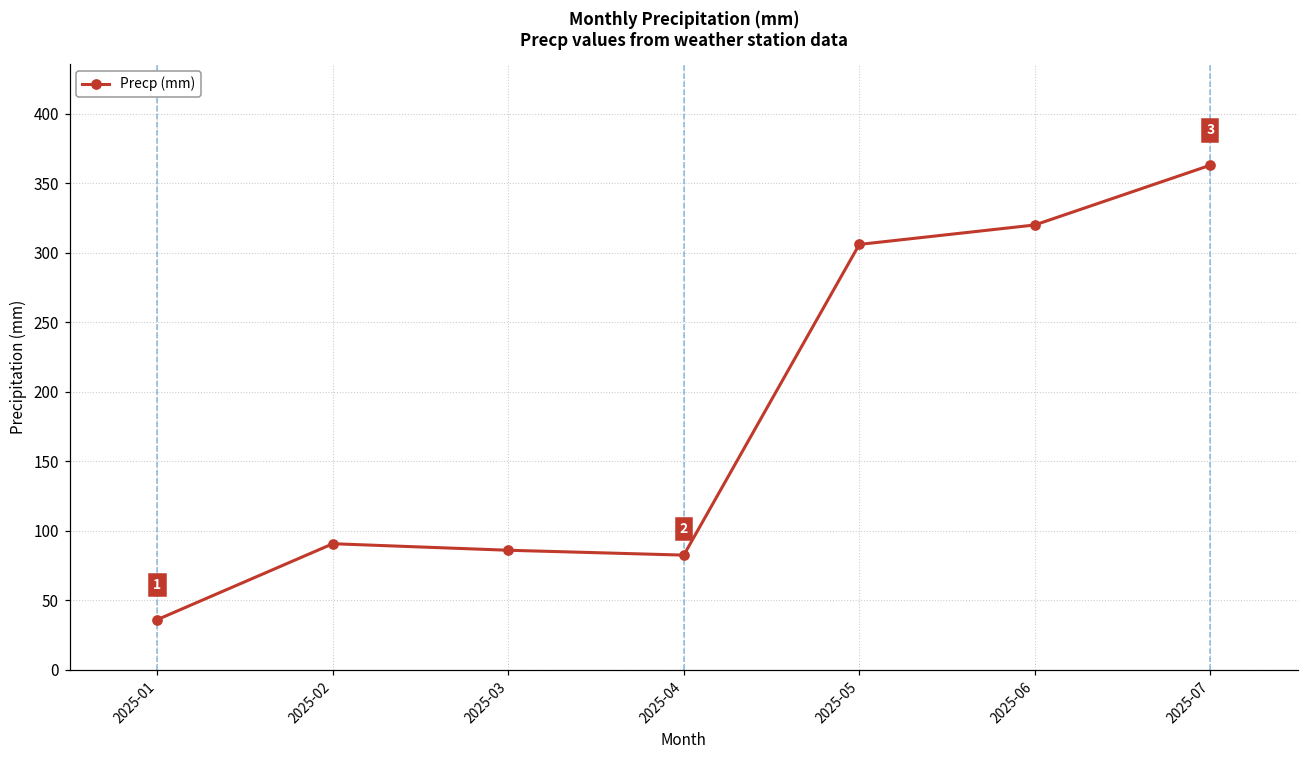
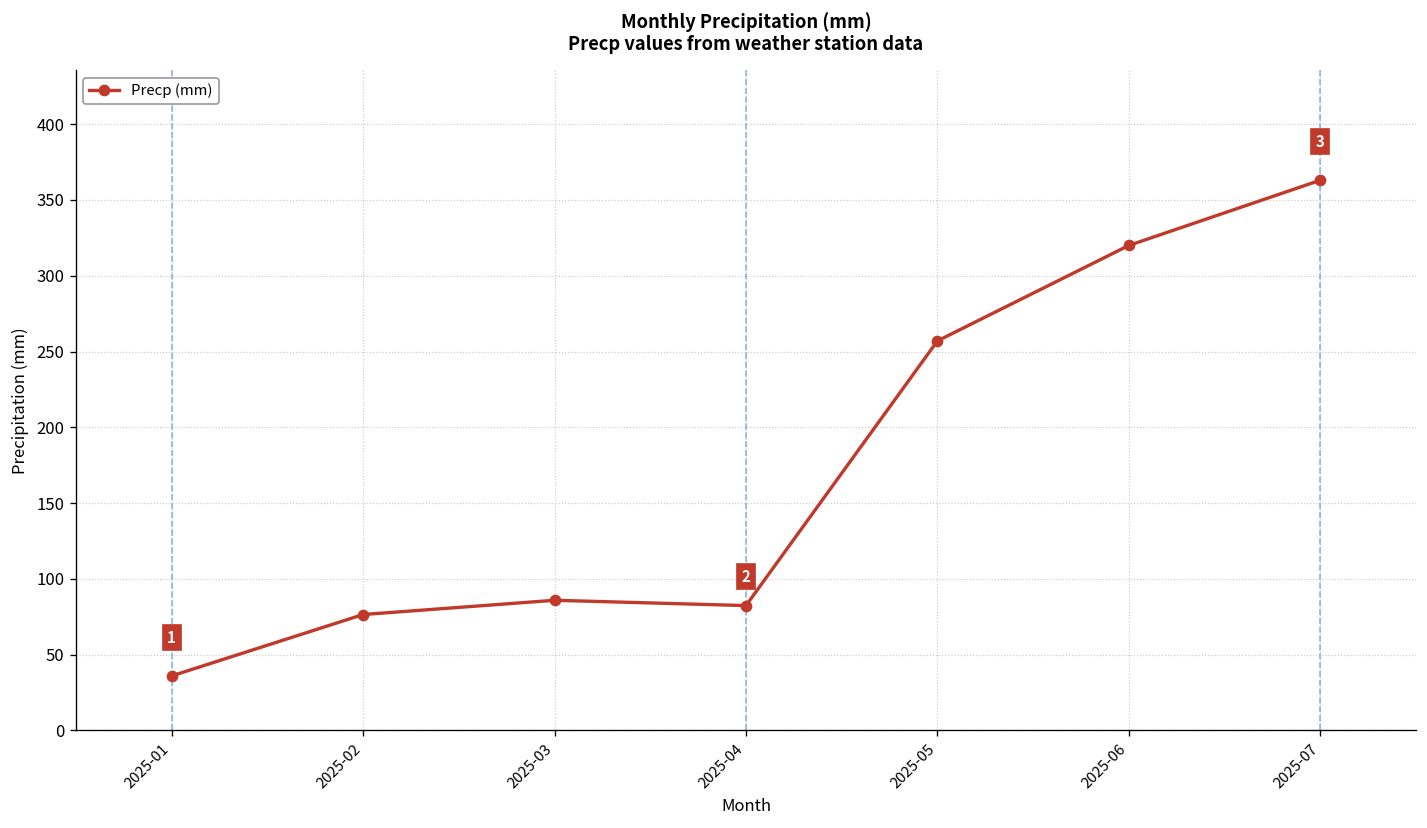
  {
    "2025-01": 36,
-   "2025-02": 91,
+   "2025-02": 77,
    "2025-03": 86,
-   "2025-05": 306,
+   "2025-05": 257,
    "2025-06": 320,
    "2025-07": 363
  }
